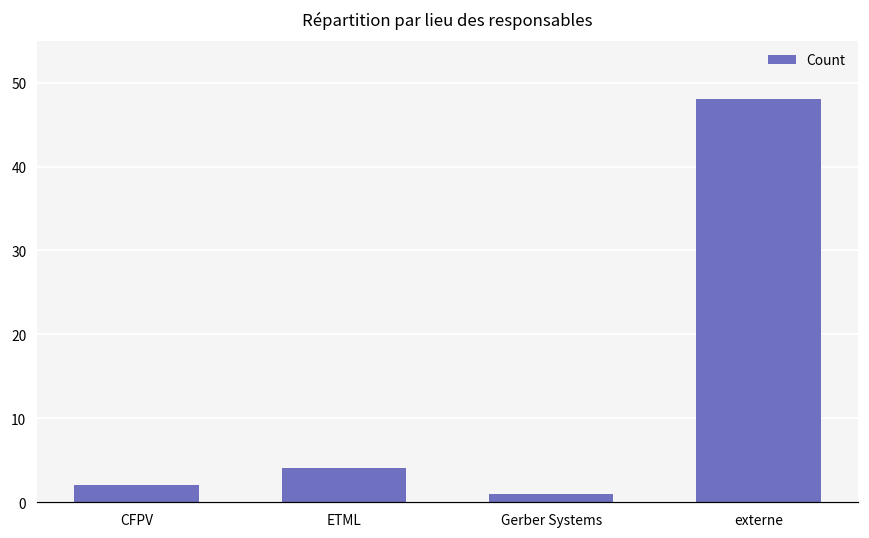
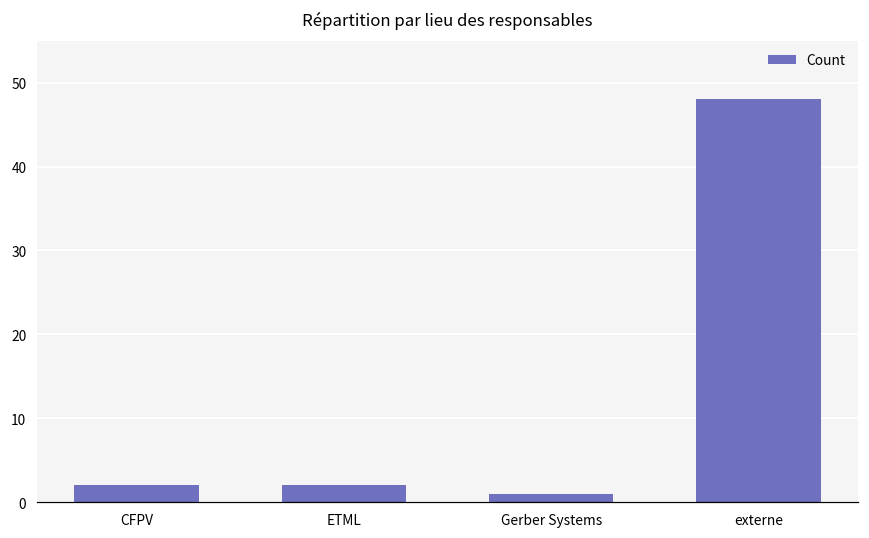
  {
    "CFPV": 2,
-   "ETML": 4,
+   "ETML": 2,
    "Gerber Systems": 1,
    "externe": 48
  }
